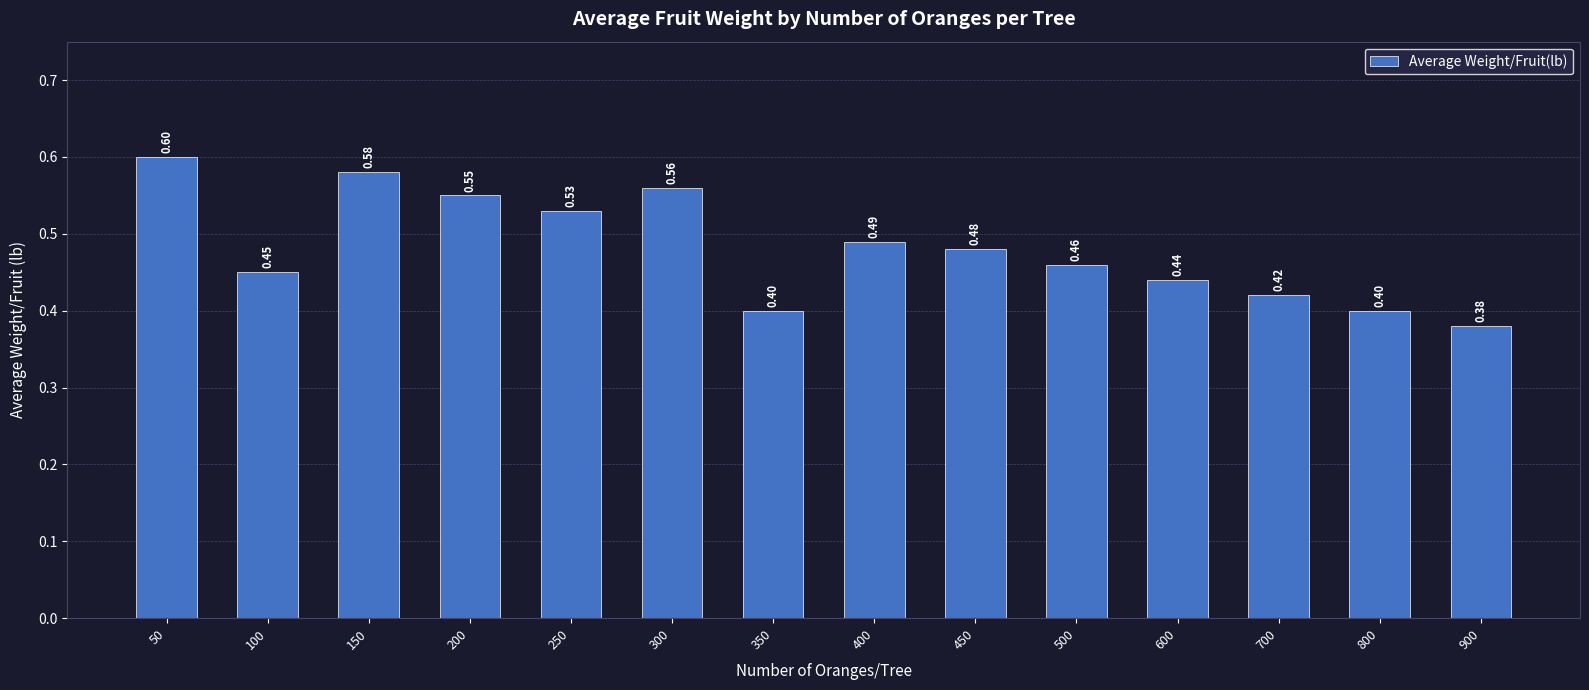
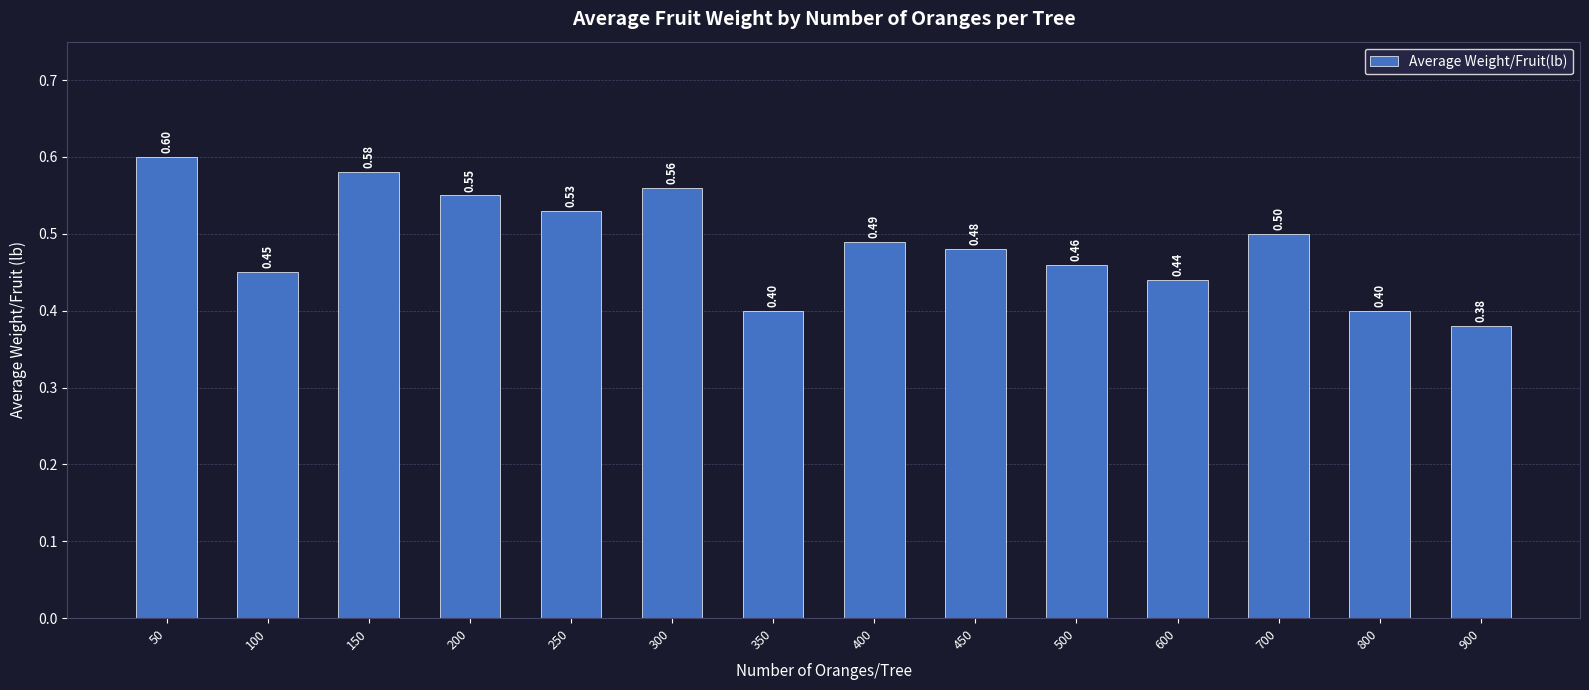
  {
    "50": 0.60,
    "100": 0.45,
    "150": 0.58,
    "200": 0.55,
    "250": 0.53,
    "300": 0.56,
    "350": 0.40,
    "400": 0.49,
    "450": 0.48,
    "500": 0.46,
    "600": 0.44,
-   "700": 0.42,
+   "700": 0.50,
    "800": 0.40,
    "900": 0.38
  }
